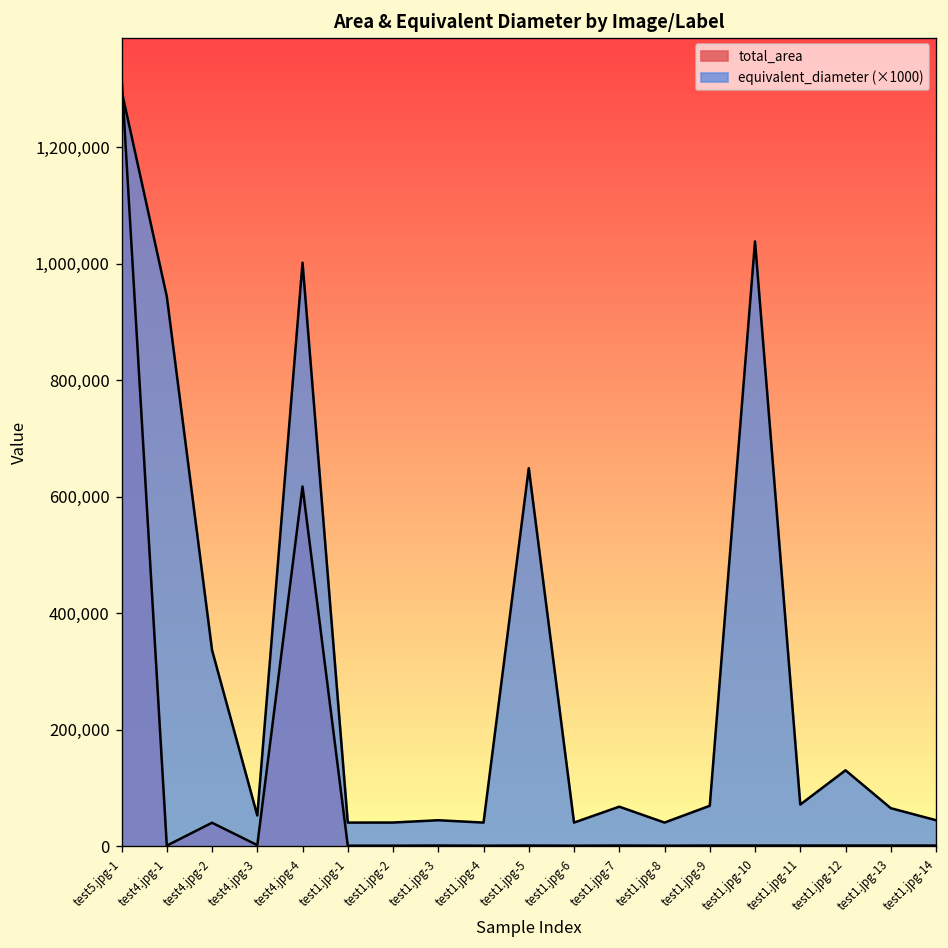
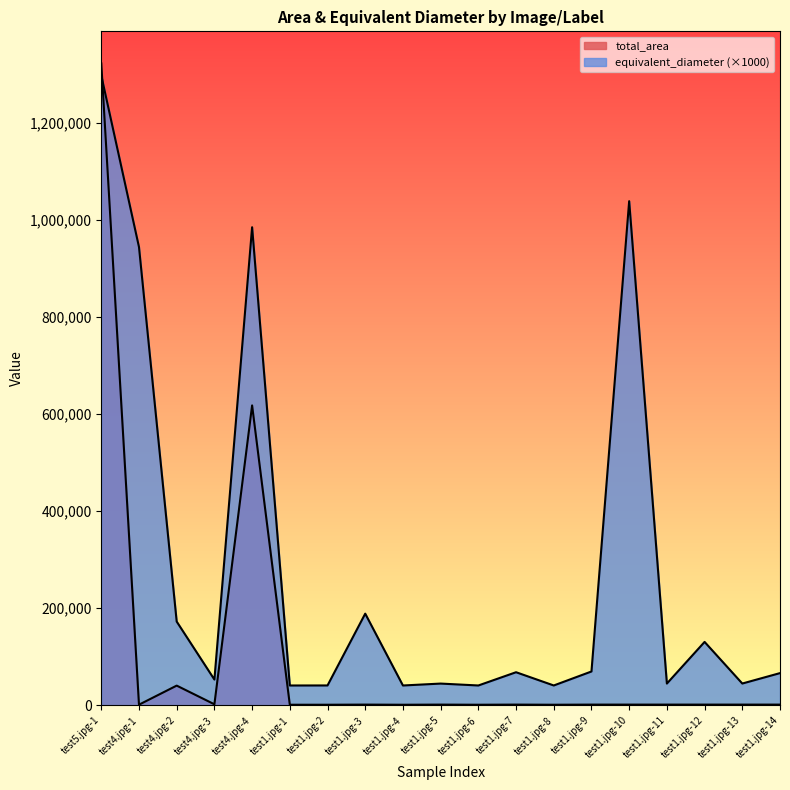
  {
    "total_area": {
      "test5.jpg-1": "1,320,000",
      "test4.jpg-1": "0",
      "test4.jpg-2": "40,000",
      "test4.jpg-3": "0",
      "test4.jpg-4": "620,000",
      "test1.jpg-1": "0",
      "test1.jpg-2": "0",
      "test1.jpg-3": "0",
      "test1.jpg-4": "0",
      "test1.jpg-5": "0",
      "test1.jpg-6": "0",
      "test1.jpg-7": "0",
      "test1.jpg-8": "0",
      "test1.jpg-9": "0",
      "test1.jpg-10": "0",
      "test1.jpg-11": "0",
      "test1.jpg-12": "0",
      "test1.jpg-13": "0",
      "test1.jpg-14": "0"
    },
    "equivalent_diameter (×1000)": {
      "test5.jpg-1": "1,300,000",
      "test4.jpg-1": "940,000",
-     "test4.jpg-2": "340,000",
+     "test4.jpg-2": "170,000",
      "test4.jpg-3": "50,000",
-     "test4.jpg-4": "1,000,000",
+     "test4.jpg-4": "980,000",
      "test1.jpg-1": "40,000",
      "test1.jpg-2": "40,000",
-     "test1.jpg-3": "50,000",
+     "test1.jpg-3": "190,000",
      "test1.jpg-4": "40,000",
-     "test1.jpg-5": "650,000",
+     "test1.jpg-5": "40,000",
      "test1.jpg-6": "40,000",
      "test1.jpg-7": "70,000",
      "test1.jpg-8": "40,000",
      "test1.jpg-9": "70,000",
      "test1.jpg-10": "1,040,000",
-     "test1.jpg-11": "70,000",
+     "test1.jpg-11": "40,000",
      "test1.jpg-12": "130,000",
-     "test1.jpg-13": "70,000",
-     "test1.jpg-14": "50,000"
+     "test1.jpg-13": "40,000",
+     "test1.jpg-14": "70,000"
    }
  }
